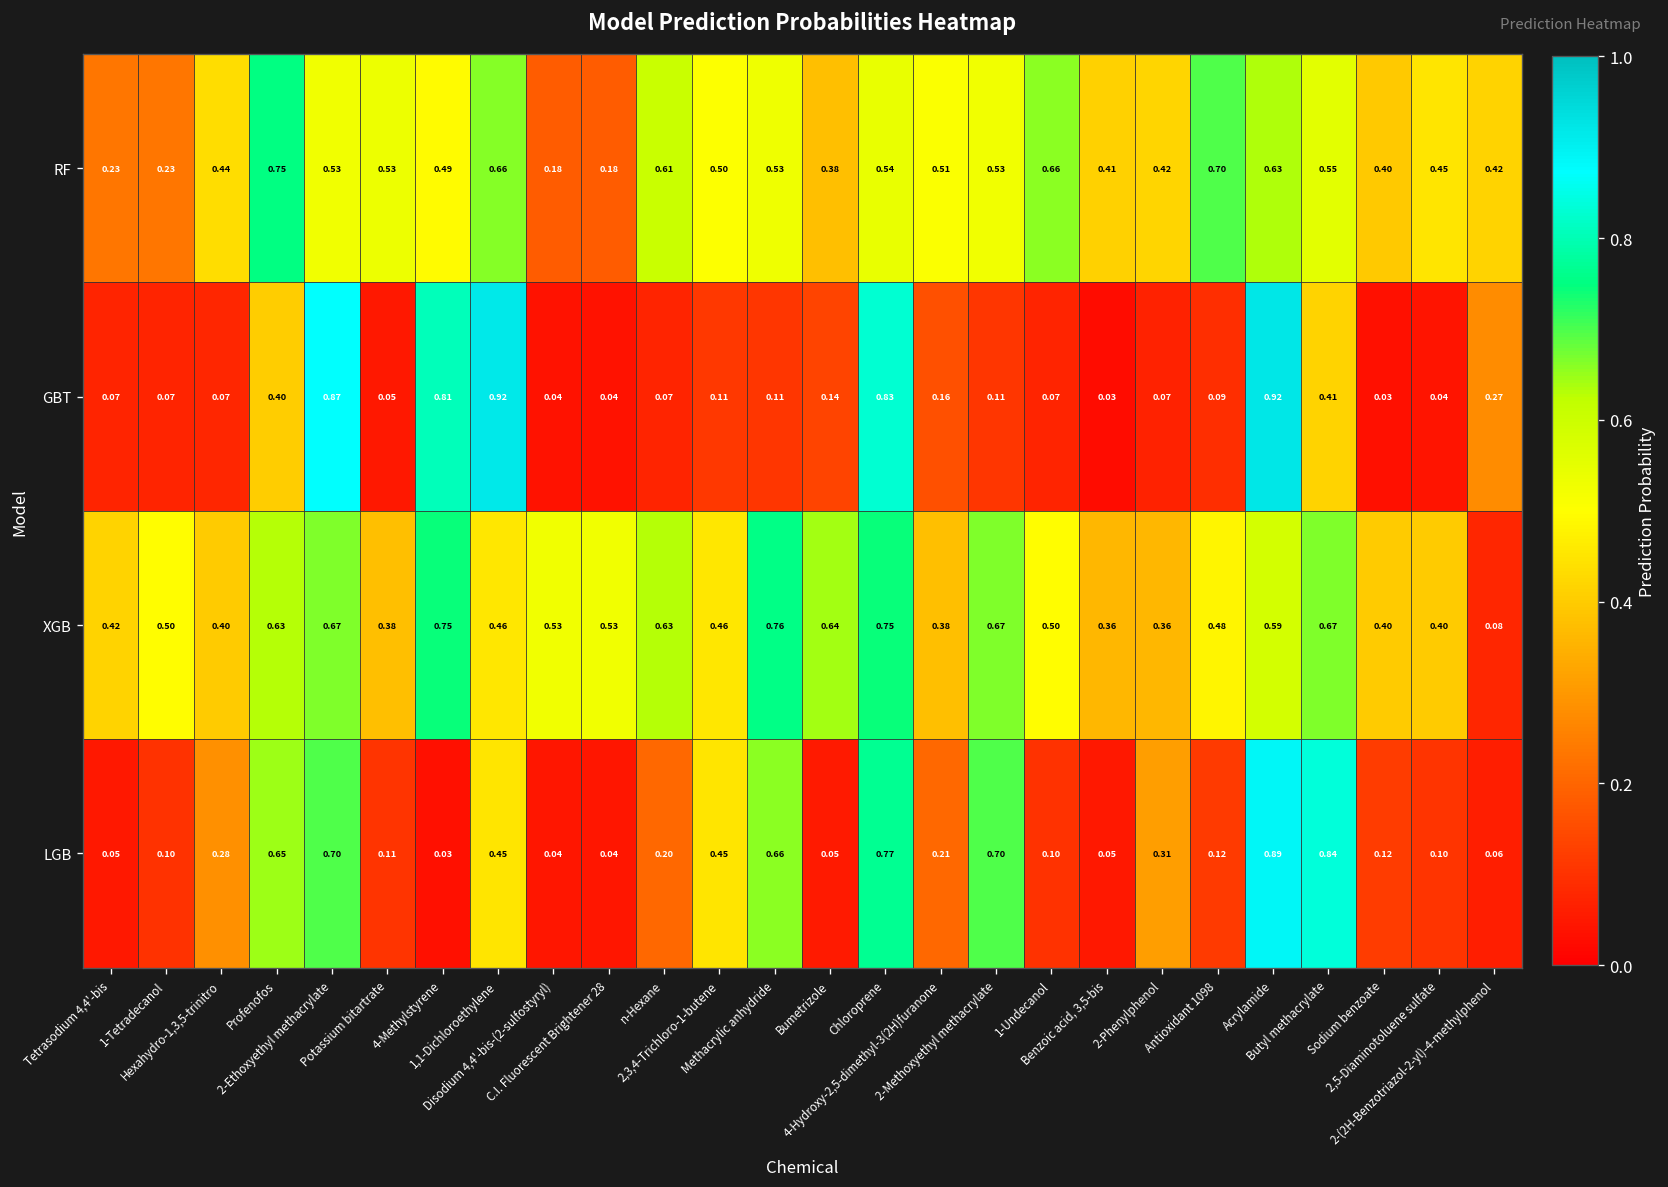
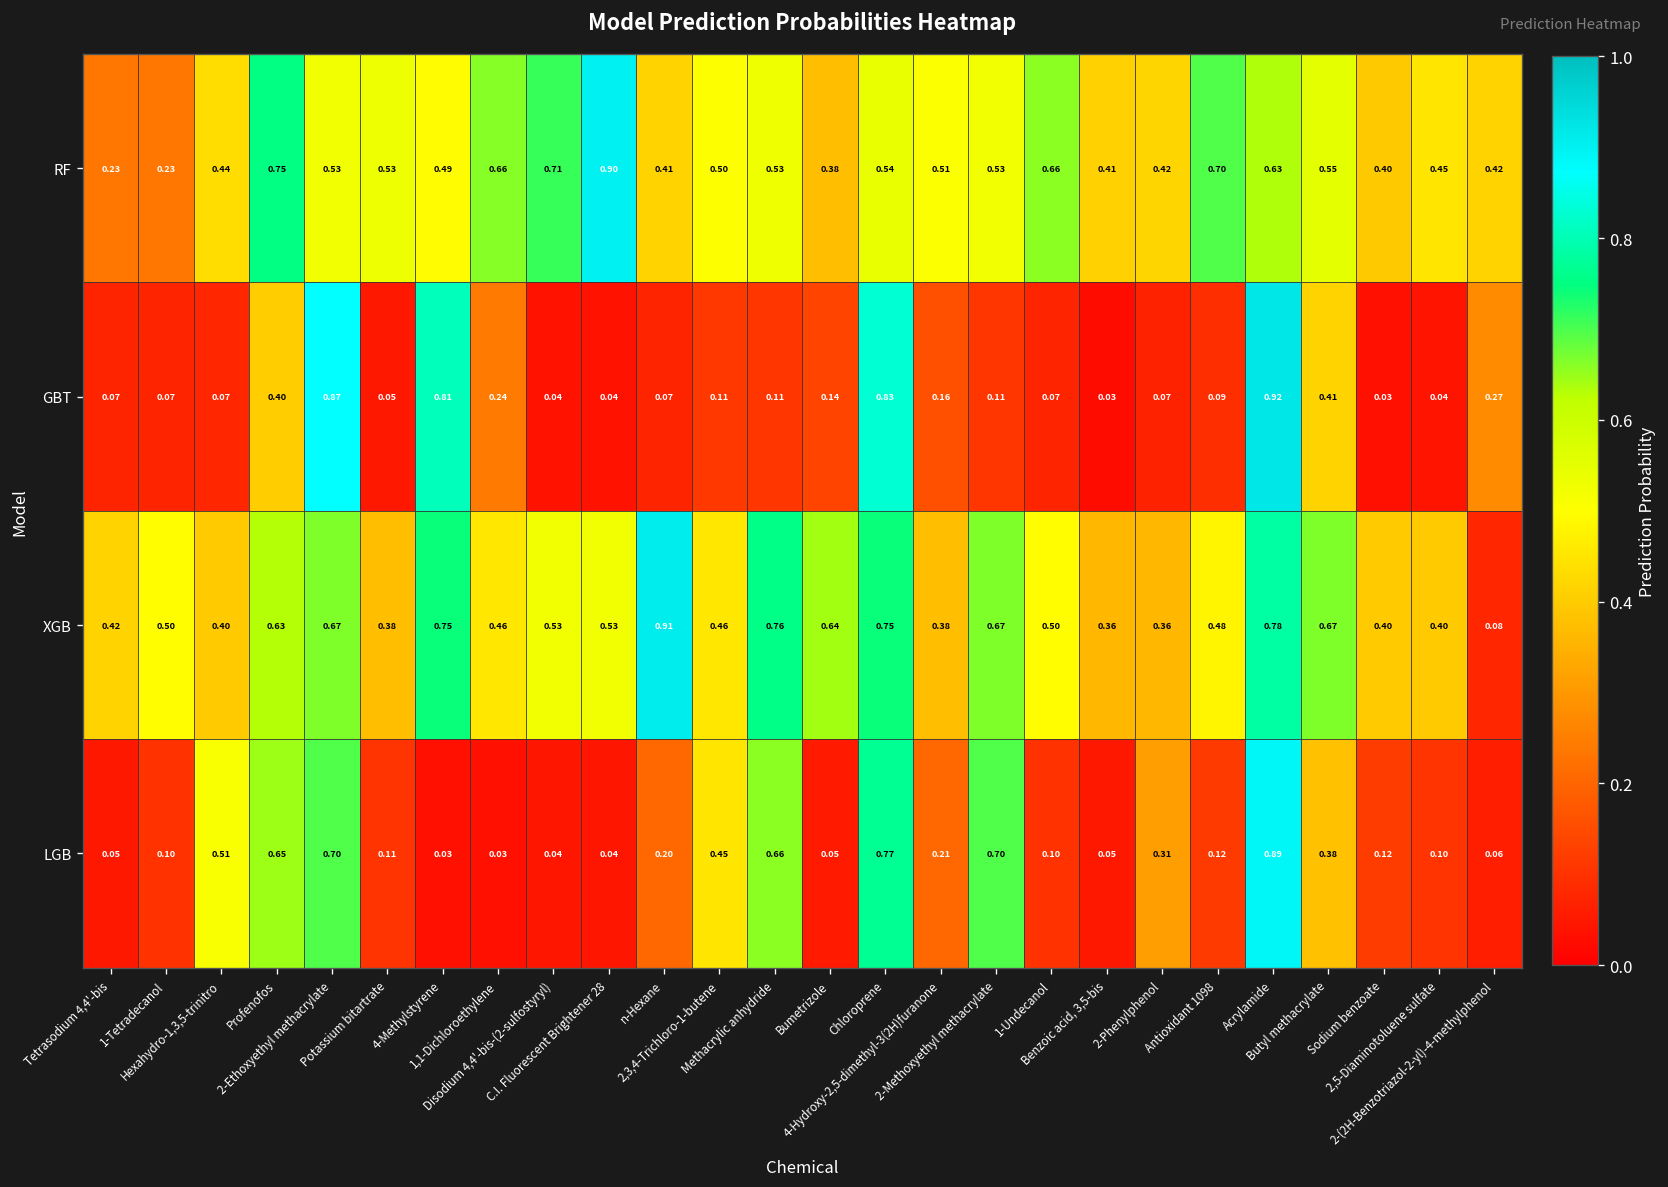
  {
    "RF": {
      "Tetrasodium 4,4'-bis": 0.23,
      "1-Tetradecanol": 0.23,
      "Hexahydro-1,3,5-trinitro": 0.44,
      "Profenofos": 0.75,
      "2-Ethoxyethyl methacrylate": 0.53,
      "Potassium bitartrate": 0.53,
      "4-Methylstyrene": 0.49,
      "1,1-Dichloroethylene": 0.66,
-     "Disodium 4,4'-bis-(2-sulfostyryl)": 0.18,
-     "C.I. Fluorescent Brightener 28": 0.18,
-     "n-Hexane": 0.61,
+     "Disodium 4,4'-bis-(2-sulfostyryl)": 0.71,
+     "C.I. Fluorescent Brightener 28": 0.90,
+     "n-Hexane": 0.41,
      "2,3,4-Trichloro-1-butene": 0.50,
      "Methacrylic anhydride": 0.53,
      "Bumetrizole": 0.38,
      "Chloroprene": 0.54,
      "4-Hydroxy-2,5-dimethyl-3(2H)furanone": 0.51,
      "2-Methoxyethyl methacrylate": 0.53,
      "1-Undecanol": 0.66,
      "Benzoic acid, 3,5-bis": 0.41,
      "2-Phenylphenol": 0.42,
      "Antioxidant 1098": 0.70,
      "Acrylamide": 0.63,
      "Butyl methacrylate": 0.55,
      "Sodium benzoate": 0.40,
      "2,5-Diaminotoluene sulfate": 0.45,
      "2-(2H-Benzotriazol-2-yl)-4-methylphenol": 0.42
    },
    "GBT": {
      "Tetrasodium 4,4'-bis": 0.07,
      "1-Tetradecanol": 0.07,
      "Hexahydro-1,3,5-trinitro": 0.07,
      "Profenofos": 0.40,
      "2-Ethoxyethyl methacrylate": 0.87,
      "Potassium bitartrate": 0.05,
      "4-Methylstyrene": 0.81,
-     "1,1-Dichloroethylene": 0.92,
+     "1,1-Dichloroethylene": 0.24,
      "Disodium 4,4'-bis-(2-sulfostyryl)": 0.04,
      "C.I. Fluorescent Brightener 28": 0.04,
      "n-Hexane": 0.07,
      "2,3,4-Trichloro-1-butene": 0.11,
      "Methacrylic anhydride": 0.11,
      "Bumetrizole": 0.14,
      "Chloroprene": 0.83,
      "4-Hydroxy-2,5-dimethyl-3(2H)furanone": 0.16,
      "2-Methoxyethyl methacrylate": 0.11,
      "1-Undecanol": 0.07,
      "Benzoic acid, 3,5-bis": 0.03,
      "2-Phenylphenol": 0.07,
      "Antioxidant 1098": 0.09,
      "Acrylamide": 0.92,
      "Butyl methacrylate": 0.41,
      "Sodium benzoate": 0.03,
      "2,5-Diaminotoluene sulfate": 0.04,
      "2-(2H-Benzotriazol-2-yl)-4-methylphenol": 0.27
    },
    "XGB": {
      "Tetrasodium 4,4'-bis": 0.42,
      "1-Tetradecanol": 0.50,
      "Hexahydro-1,3,5-trinitro": 0.40,
      "Profenofos": 0.63,
      "2-Ethoxyethyl methacrylate": 0.67,
      "Potassium bitartrate": 0.38,
      "4-Methylstyrene": 0.75,
      "1,1-Dichloroethylene": 0.46,
      "Disodium 4,4'-bis-(2-sulfostyryl)": 0.53,
      "C.I. Fluorescent Brightener 28": 0.53,
-     "n-Hexane": 0.63,
+     "n-Hexane": 0.91,
      "2,3,4-Trichloro-1-butene": 0.46,
      "Methacrylic anhydride": 0.76,
      "Bumetrizole": 0.64,
      "Chloroprene": 0.75,
      "4-Hydroxy-2,5-dimethyl-3(2H)furanone": 0.38,
      "2-Methoxyethyl methacrylate": 0.67,
      "1-Undecanol": 0.50,
      "Benzoic acid, 3,5-bis": 0.36,
      "2-Phenylphenol": 0.36,
      "Antioxidant 1098": 0.48,
-     "Acrylamide": 0.59,
+     "Acrylamide": 0.78,
      "Butyl methacrylate": 0.67,
      "Sodium benzoate": 0.40,
      "2,5-Diaminotoluene sulfate": 0.40,
      "2-(2H-Benzotriazol-2-yl)-4-methylphenol": 0.08
    },
    "LGB": {
      "Tetrasodium 4,4'-bis": 0.05,
      "1-Tetradecanol": 0.10,
-     "Hexahydro-1,3,5-trinitro": 0.28,
+     "Hexahydro-1,3,5-trinitro": 0.51,
      "Profenofos": 0.65,
      "2-Ethoxyethyl methacrylate": 0.70,
      "Potassium bitartrate": 0.11,
      "4-Methylstyrene": 0.03,
-     "1,1-Dichloroethylene": 0.45,
+     "1,1-Dichloroethylene": 0.03,
      "Disodium 4,4'-bis-(2-sulfostyryl)": 0.04,
      "C.I. Fluorescent Brightener 28": 0.04,
      "n-Hexane": 0.20,
      "2,3,4-Trichloro-1-butene": 0.45,
      "Methacrylic anhydride": 0.66,
      "Bumetrizole": 0.05,
      "Chloroprene": 0.77,
      "4-Hydroxy-2,5-dimethyl-3(2H)furanone": 0.21,
      "2-Methoxyethyl methacrylate": 0.70,
      "1-Undecanol": 0.10,
      "Benzoic acid, 3,5-bis": 0.05,
      "2-Phenylphenol": 0.31,
      "Antioxidant 1098": 0.12,
      "Acrylamide": 0.89,
-     "Butyl methacrylate": 0.84,
+     "Butyl methacrylate": 0.38,
      "Sodium benzoate": 0.12,
      "2,5-Diaminotoluene sulfate": 0.10,
      "2-(2H-Benzotriazol-2-yl)-4-methylphenol": 0.06
    }
  }
